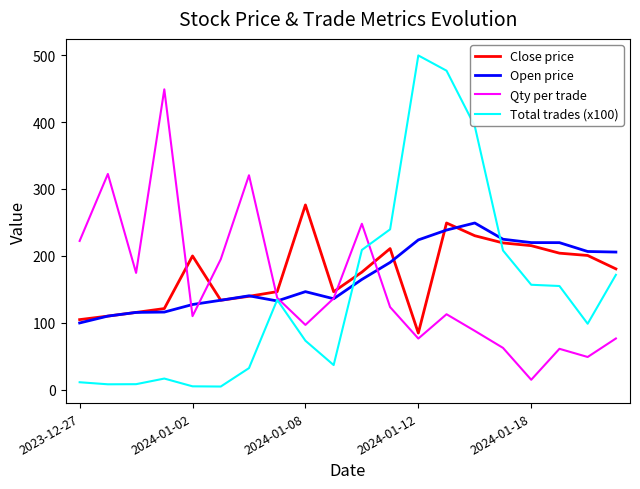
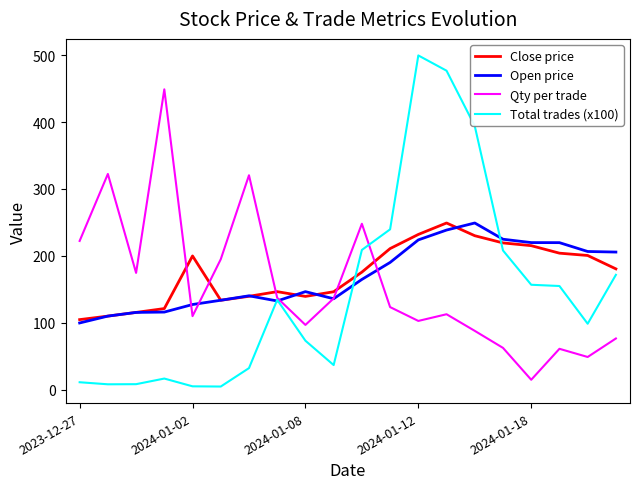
  {
    "Close price": {
      "2023-12-27": 110,
      "2024-01-02": 200,
-     "2024-01-08": 280,
-     "2024-01-12": 80,
+     "2024-01-08": 140,
+     "2024-01-12": 230,
      "2024-01-18": 220
    },
    "Open price": {
      "2023-12-27": 100,
      "2024-01-02": 130,
      "2024-01-08": 150,
      "2024-01-12": 220,
      "2024-01-18": 220
    },
    "Qty per trade": {
      "2023-12-27": 220,
      "2024-01-02": 110,
      "2024-01-08": 100,
-     "2024-01-12": 80,
+     "2024-01-12": 100,
      "2024-01-18": 20
    },
    "Total trades (x100)": {
      "2023-12-27": 10,
      "2024-01-02": 10,
      "2024-01-08": 70,
      "2024-01-12": 500,
      "2024-01-18": 160
    }
  }
